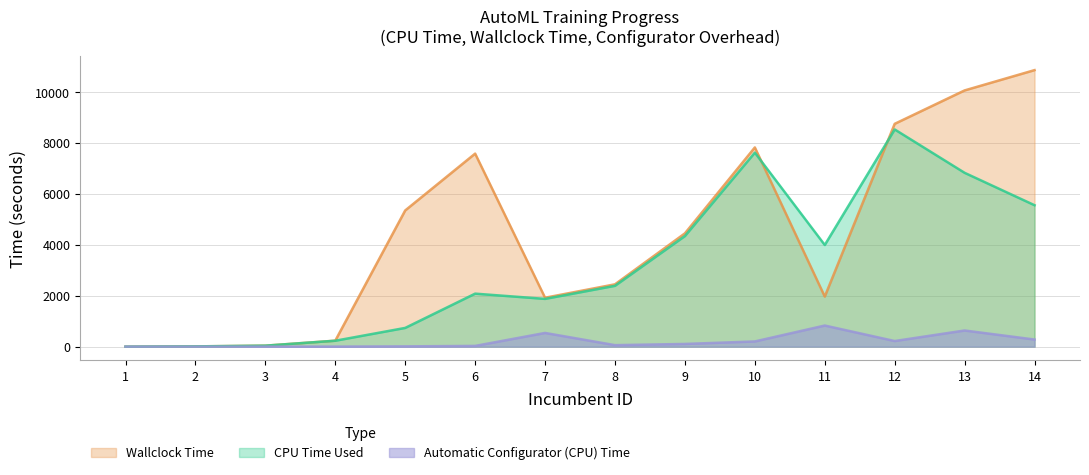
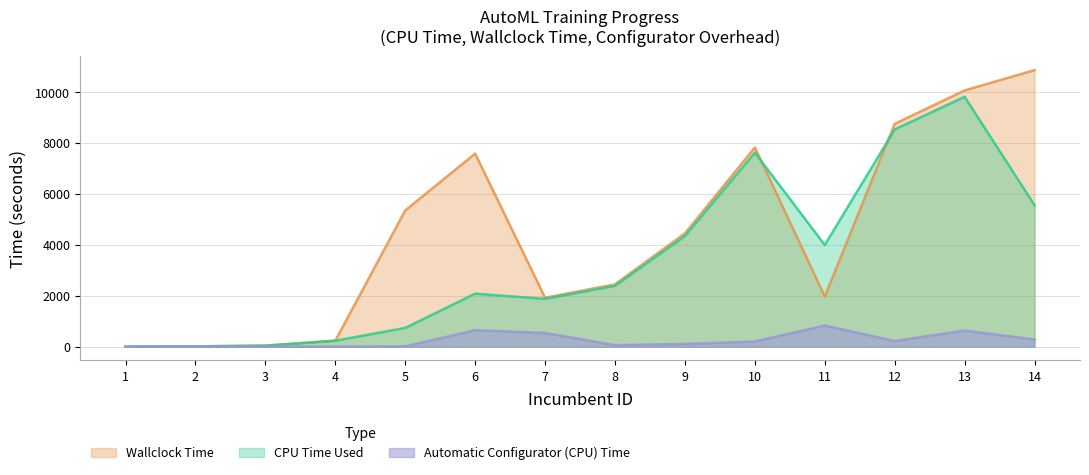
  {
    "Wallclock Time": {
      "5": 5400,
      "6": 7600,
      "9": 4500,
      "10": 7800,
      "11": 2000,
      "12": 8800,
      "13": 10100,
      "14": 10900
    },
    "CPU Time Used": {
      "5": 700,
      "6": 2100,
      "9": 4300,
      "10": 7600,
      "11": 4000,
      "12": 8500,
-     "13": 6800,
+     "13": 9800,
      "14": 5600
    },
    "Automatic Configurator (CPU) Time": {
      "4": 0,
      "5": 0,
-     "6": 0,
+     "6": 600,
      "7": 500,
      "8": 100,
      "9": 100,
      "10": 200,
      "11": 800,
      "12": 200,
      "13": 600,
      "14": 300
    }
  }
